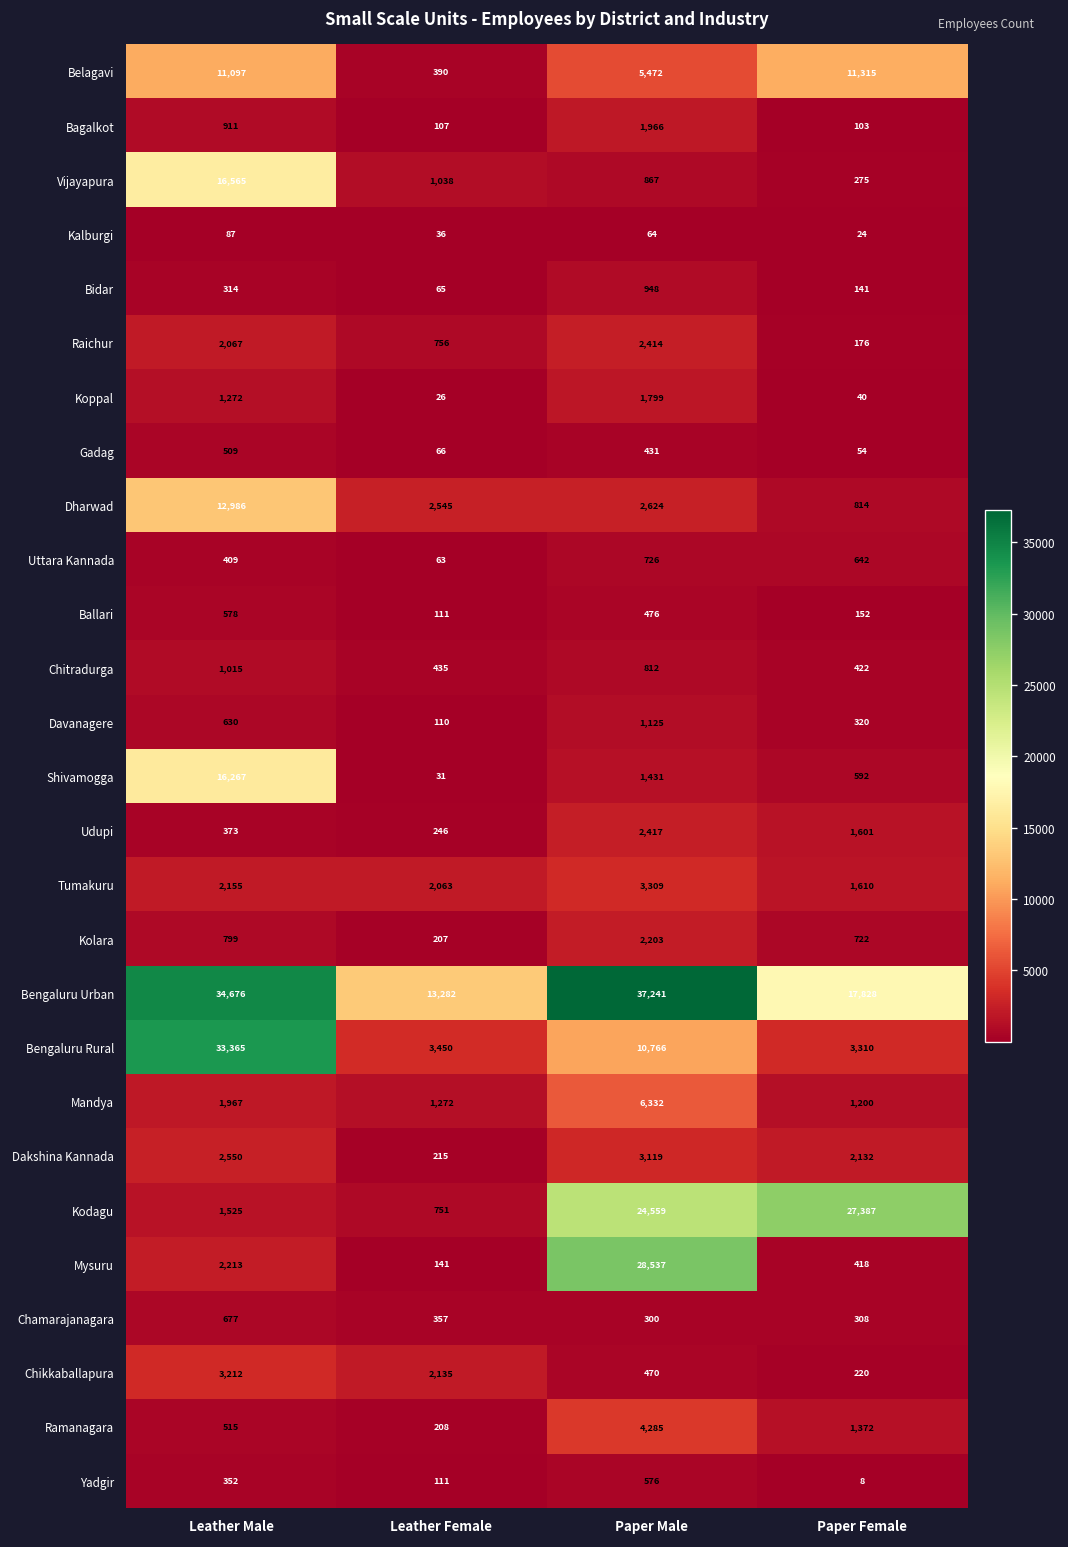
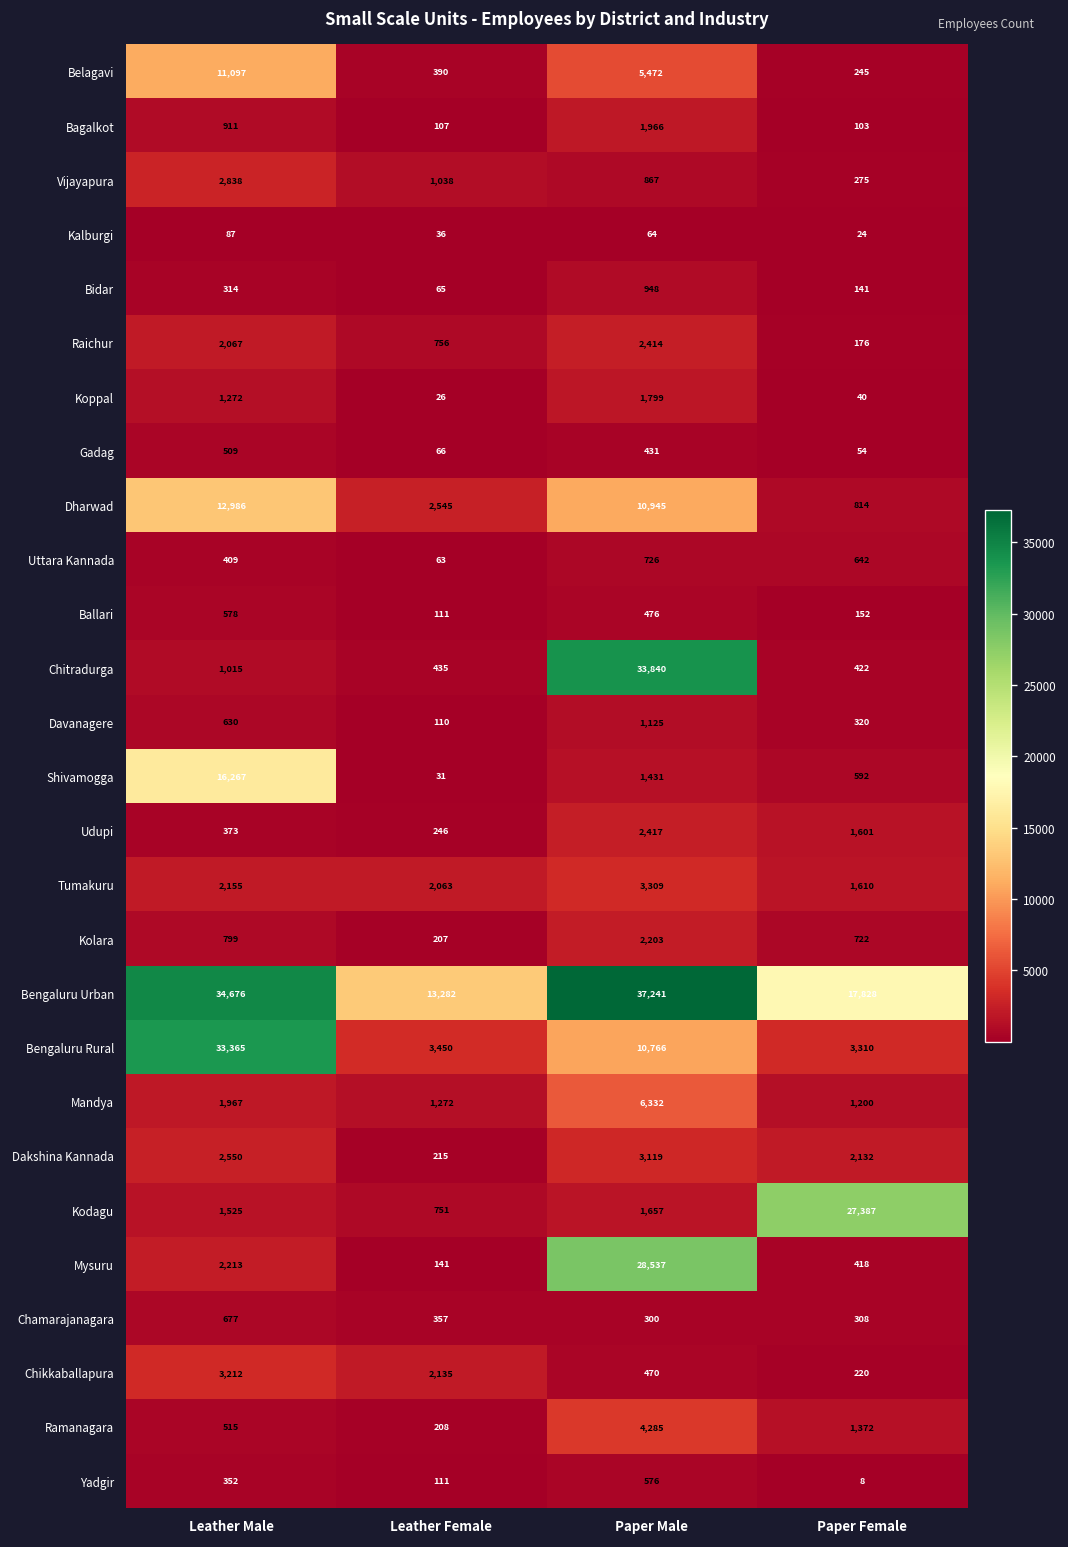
  {
    "Belagavi": {
      "Leather Male": "11,097",
      "Leather Female": "390",
      "Paper Male": "5,472",
-     "Paper Female": "11,315"
+     "Paper Female": "245"
    },
    "Bagalkot": {
      "Leather Male": "911",
      "Leather Female": "107",
      "Paper Male": "1,966",
      "Paper Female": "103"
    },
    "Vijayapura": {
-     "Leather Male": "16,565",
+     "Leather Male": "2,838",
      "Leather Female": "1,038",
      "Paper Male": "867",
      "Paper Female": "275"
    },
    "Kalburgi": {
      "Leather Male": "87",
      "Leather Female": "36",
      "Paper Male": "64",
      "Paper Female": "24"
    },
    "Bidar": {
      "Leather Male": "314",
      "Leather Female": "65",
      "Paper Male": "948",
      "Paper Female": "141"
    },
    "Raichur": {
      "Leather Male": "2,067",
      "Leather Female": "756",
      "Paper Male": "2,414",
      "Paper Female": "176"
    },
    "Koppal": {
      "Leather Male": "1,272",
      "Leather Female": "26",
      "Paper Male": "1,799",
      "Paper Female": "40"
    },
    "Gadag": {
      "Leather Male": "509",
      "Leather Female": "66",
      "Paper Male": "431",
      "Paper Female": "54"
    },
    "Dharwad": {
      "Leather Male": "12,986",
      "Leather Female": "2,545",
-     "Paper Male": "2,624",
+     "Paper Male": "10,945",
      "Paper Female": "814"
    },
    "Uttara Kannada": {
      "Leather Male": "409",
      "Leather Female": "63",
      "Paper Male": "726",
      "Paper Female": "642"
    },
    "Ballari": {
      "Leather Male": "578",
      "Leather Female": "111",
      "Paper Male": "476",
      "Paper Female": "152"
    },
    "Chitradurga": {
      "Leather Male": "1,015",
      "Leather Female": "435",
-     "Paper Male": "812",
+     "Paper Male": "33,840",
      "Paper Female": "422"
    },
    "Davanagere": {
      "Leather Male": "630",
      "Leather Female": "110",
      "Paper Male": "1,125",
      "Paper Female": "320"
    },
    "Shivamogga": {
      "Leather Male": "16,267",
      "Leather Female": "31",
      "Paper Male": "1,431",
      "Paper Female": "592"
    },
    "Udupi": {
      "Leather Male": "373",
      "Leather Female": "246",
      "Paper Male": "2,417",
      "Paper Female": "1,601"
    },
    "Tumakuru": {
      "Leather Male": "2,155",
      "Leather Female": "2,063",
      "Paper Male": "3,309",
      "Paper Female": "1,610"
    },
    "Kolara": {
      "Leather Male": "799",
      "Leather Female": "207",
      "Paper Male": "2,203",
      "Paper Female": "722"
    },
    "Bengaluru Urban": {
      "Leather Male": "34,676",
      "Leather Female": "13,282",
      "Paper Male": "37,241",
      "Paper Female": "17,828"
    },
    "Bengaluru Rural": {
      "Leather Male": "33,365",
      "Leather Female": "3,450",
      "Paper Male": "10,766",
      "Paper Female": "3,310"
    },
    "Mandya": {
      "Leather Male": "1,967",
      "Leather Female": "1,272",
      "Paper Male": "6,332",
      "Paper Female": "1,200"
    },
    "Dakshina Kannada": {
      "Leather Male": "2,550",
      "Leather Female": "215",
      "Paper Male": "3,119",
      "Paper Female": "2,132"
    },
    "Kodagu": {
      "Leather Male": "1,525",
      "Leather Female": "751",
-     "Paper Male": "24,559",
+     "Paper Male": "1,657",
      "Paper Female": "27,387"
    },
    "Mysuru": {
      "Leather Male": "2,213",
      "Leather Female": "141",
      "Paper Male": "28,537",
      "Paper Female": "418"
    },
    "Chamarajanagara": {
      "Leather Male": "677",
      "Leather Female": "357",
      "Paper Male": "300",
      "Paper Female": "308"
    },
    "Chikkaballapura": {
      "Leather Male": "3,212",
      "Leather Female": "2,135",
      "Paper Male": "470",
      "Paper Female": "220"
    },
    "Ramanagara": {
      "Leather Male": "515",
      "Leather Female": "208",
      "Paper Male": "4,285",
      "Paper Female": "1,372"
    },
    "Yadgir": {
      "Leather Male": "352",
      "Leather Female": "111",
      "Paper Male": "576",
      "Paper Female": "8"
    }
  }
